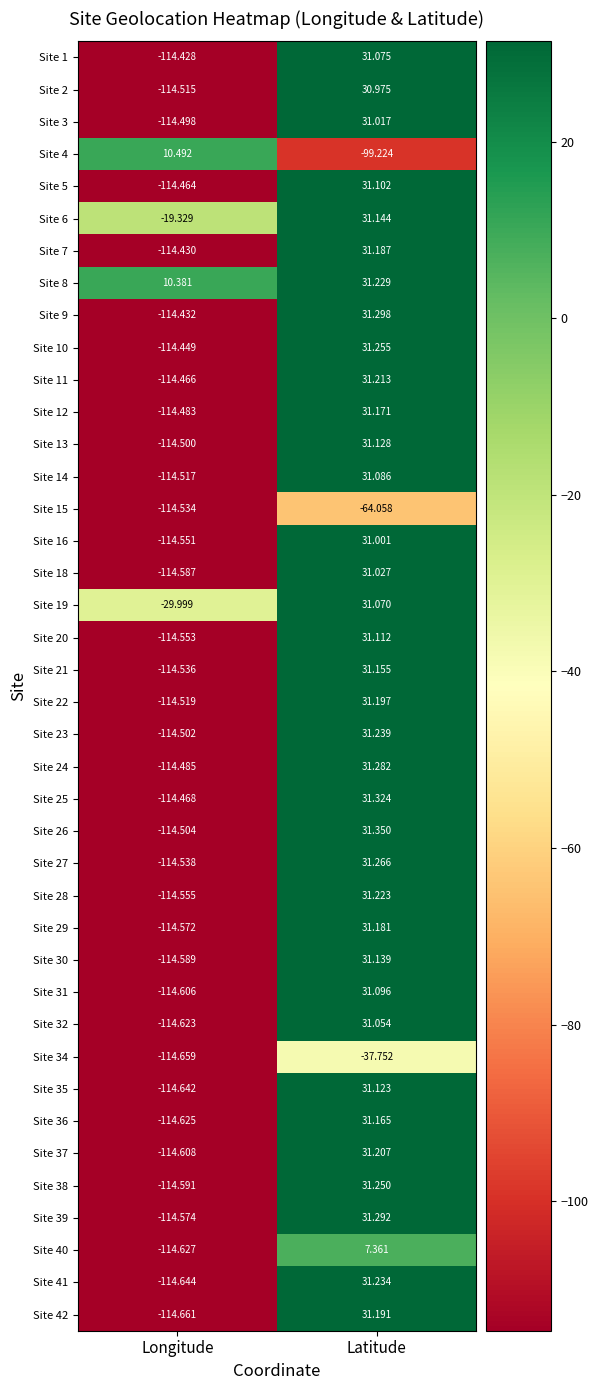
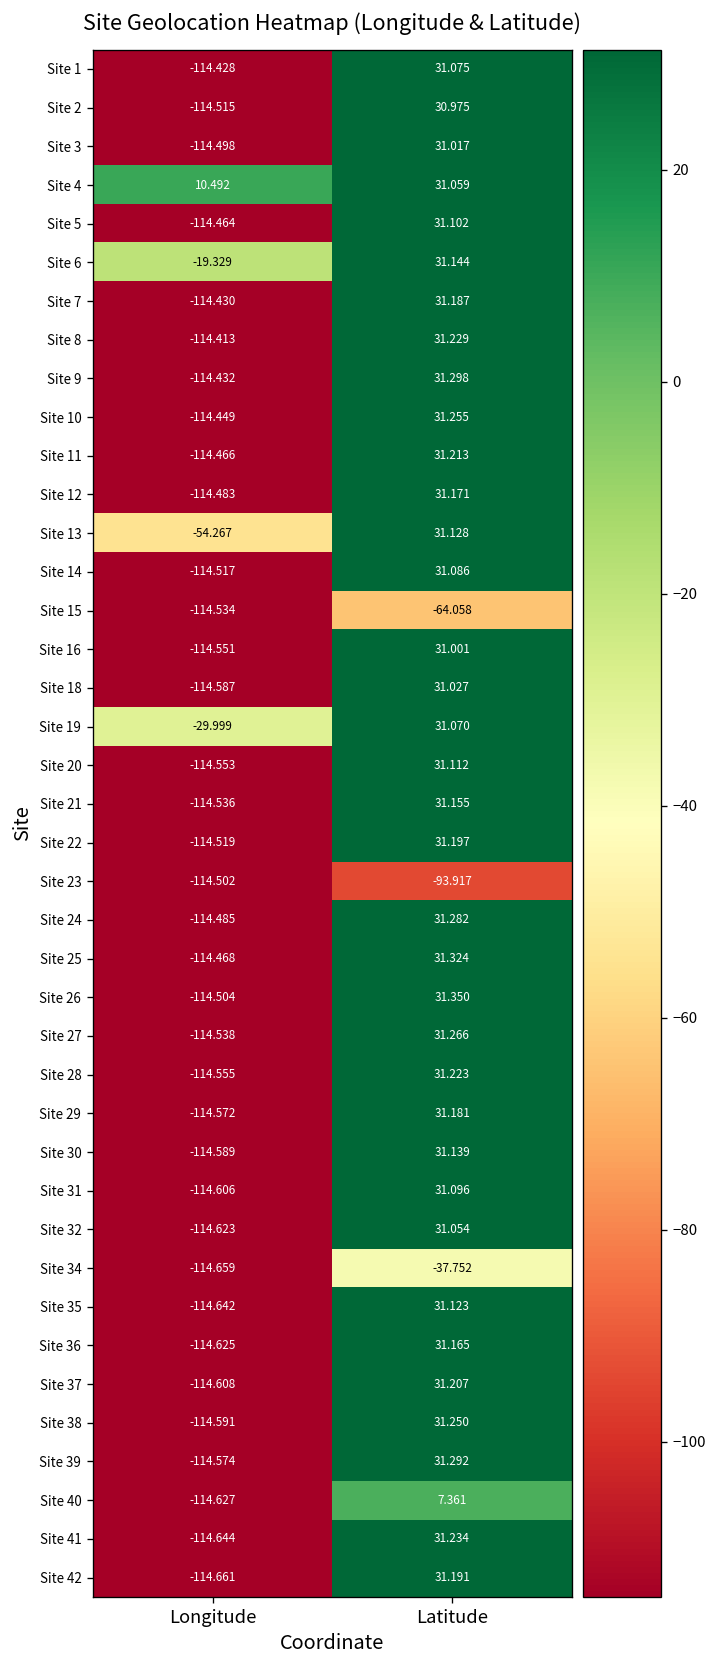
  {
    "Site 1": {
      "Longitude": -114.428,
      "Latitude": 31.075
    },
    "Site 2": {
      "Longitude": -114.515,
      "Latitude": 30.975
    },
    "Site 3": {
      "Longitude": -114.498,
      "Latitude": 31.017
    },
    "Site 4": {
      "Longitude": 10.492,
-     "Latitude": -99.224
+     "Latitude": 31.059
    },
    "Site 5": {
      "Longitude": -114.464,
      "Latitude": 31.102
    },
    "Site 6": {
      "Longitude": -19.329,
      "Latitude": 31.144
    },
    "Site 7": {
      "Longitude": -114.430,
      "Latitude": 31.187
    },
    "Site 8": {
-     "Longitude": 10.381,
+     "Longitude": -114.413,
      "Latitude": 31.229
    },
    "Site 9": {
      "Longitude": -114.432,
      "Latitude": 31.298
    },
    "Site 10": {
      "Longitude": -114.449,
      "Latitude": 31.255
    },
    "Site 11": {
      "Longitude": -114.466,
      "Latitude": 31.213
    },
    "Site 12": {
      "Longitude": -114.483,
      "Latitude": 31.171
    },
    "Site 13": {
-     "Longitude": -114.500,
+     "Longitude": -54.267,
      "Latitude": 31.128
    },
    "Site 14": {
      "Longitude": -114.517,
      "Latitude": 31.086
    },
    "Site 15": {
      "Longitude": -114.534,
      "Latitude": -64.058
    },
    "Site 16": {
      "Longitude": -114.551,
      "Latitude": 31.001
    },
    "Site 18": {
      "Longitude": -114.587,
      "Latitude": 31.027
    },
    "Site 19": {
      "Longitude": -29.999,
      "Latitude": 31.070
    },
    "Site 20": {
      "Longitude": -114.553,
      "Latitude": 31.112
    },
    "Site 21": {
      "Longitude": -114.536,
      "Latitude": 31.155
    },
    "Site 22": {
      "Longitude": -114.519,
      "Latitude": 31.197
    },
    "Site 23": {
      "Longitude": -114.502,
-     "Latitude": 31.239
+     "Latitude": -93.917
    },
    "Site 24": {
      "Longitude": -114.485,
      "Latitude": 31.282
    },
    "Site 25": {
      "Longitude": -114.468,
      "Latitude": 31.324
    },
    "Site 26": {
      "Longitude": -114.504,
      "Latitude": 31.350
    },
    "Site 27": {
      "Longitude": -114.538,
      "Latitude": 31.266
    },
    "Site 28": {
      "Longitude": -114.555,
      "Latitude": 31.223
    },
    "Site 29": {
      "Longitude": -114.572,
      "Latitude": 31.181
    },
    "Site 30": {
      "Longitude": -114.589,
      "Latitude": 31.139
    },
    "Site 31": {
      "Longitude": -114.606,
      "Latitude": 31.096
    },
    "Site 32": {
      "Longitude": -114.623,
      "Latitude": 31.054
    },
    "Site 34": {
      "Longitude": -114.659,
      "Latitude": -37.752
    },
    "Site 35": {
      "Longitude": -114.642,
      "Latitude": 31.123
    },
    "Site 36": {
      "Longitude": -114.625,
      "Latitude": 31.165
    },
    "Site 37": {
      "Longitude": -114.608,
      "Latitude": 31.207
    },
    "Site 38": {
      "Longitude": -114.591,
      "Latitude": 31.250
    },
    "Site 39": {
      "Longitude": -114.574,
      "Latitude": 31.292
    },
    "Site 40": {
      "Longitude": -114.627,
      "Latitude": 7.361
    },
    "Site 41": {
      "Longitude": -114.644,
      "Latitude": 31.234
    },
    "Site 42": {
      "Longitude": -114.661,
      "Latitude": 31.191
    }
  }
